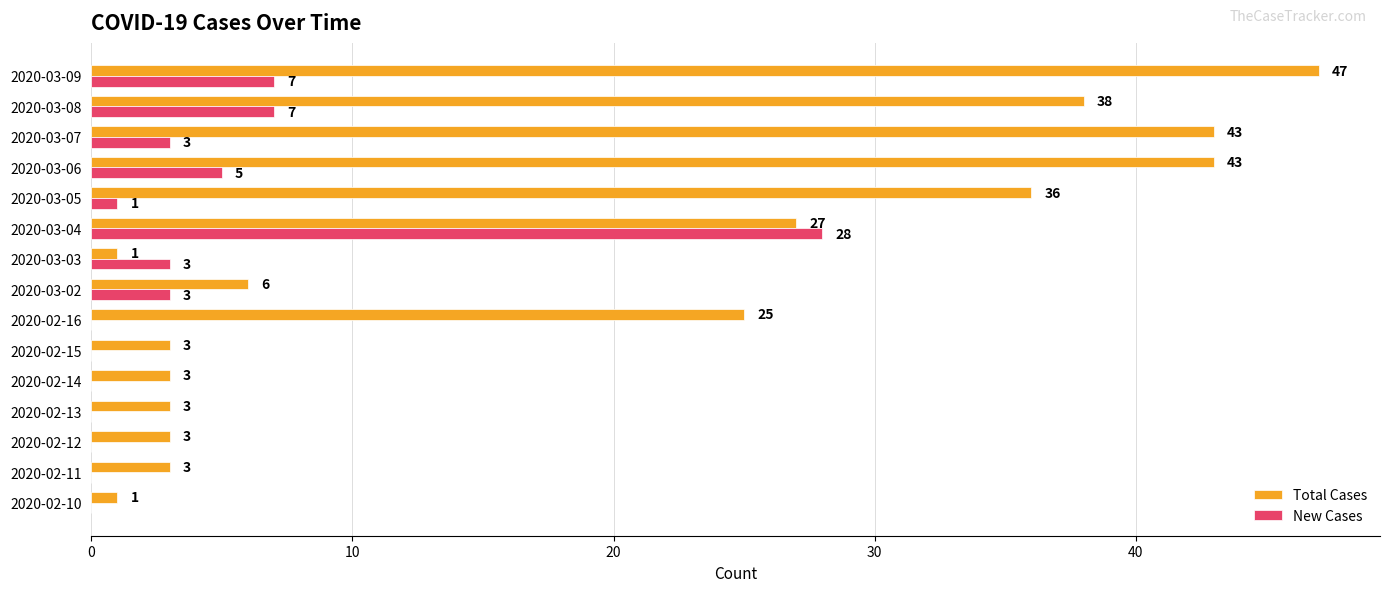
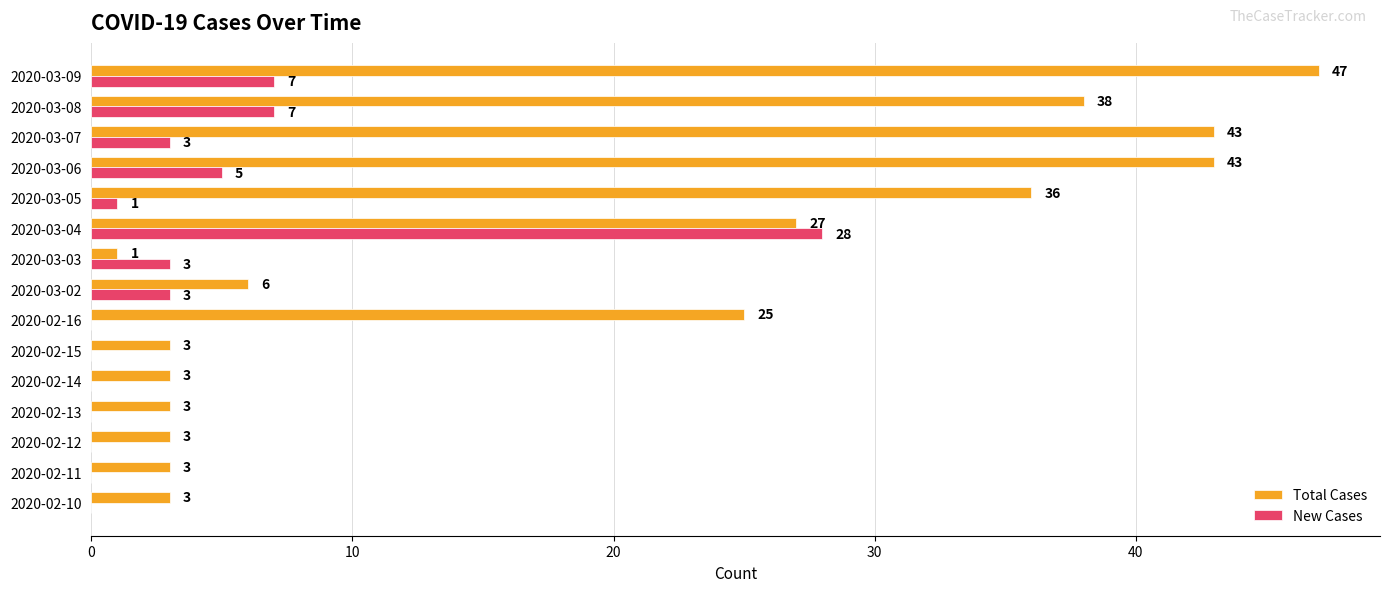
  {
    "Total Cases": {
      "2020-03-09": 47,
      "2020-03-08": 38,
      "2020-03-07": 43,
      "2020-03-06": 43,
      "2020-03-05": 36,
      "2020-03-04": 27,
      "2020-03-03": 1,
      "2020-03-02": 6,
      "2020-02-16": 25,
      "2020-02-15": 3,
      "2020-02-14": 3,
      "2020-02-13": 3,
      "2020-02-12": 3,
      "2020-02-11": 3,
-     "2020-02-10": 1
+     "2020-02-10": 3
    },
    "New Cases": {
      "2020-03-09": 7,
      "2020-03-08": 7,
      "2020-03-07": 3,
      "2020-03-06": 5,
      "2020-03-05": 1,
      "2020-03-04": 28,
      "2020-03-03": 3,
      "2020-03-02": 3
    }
  }
